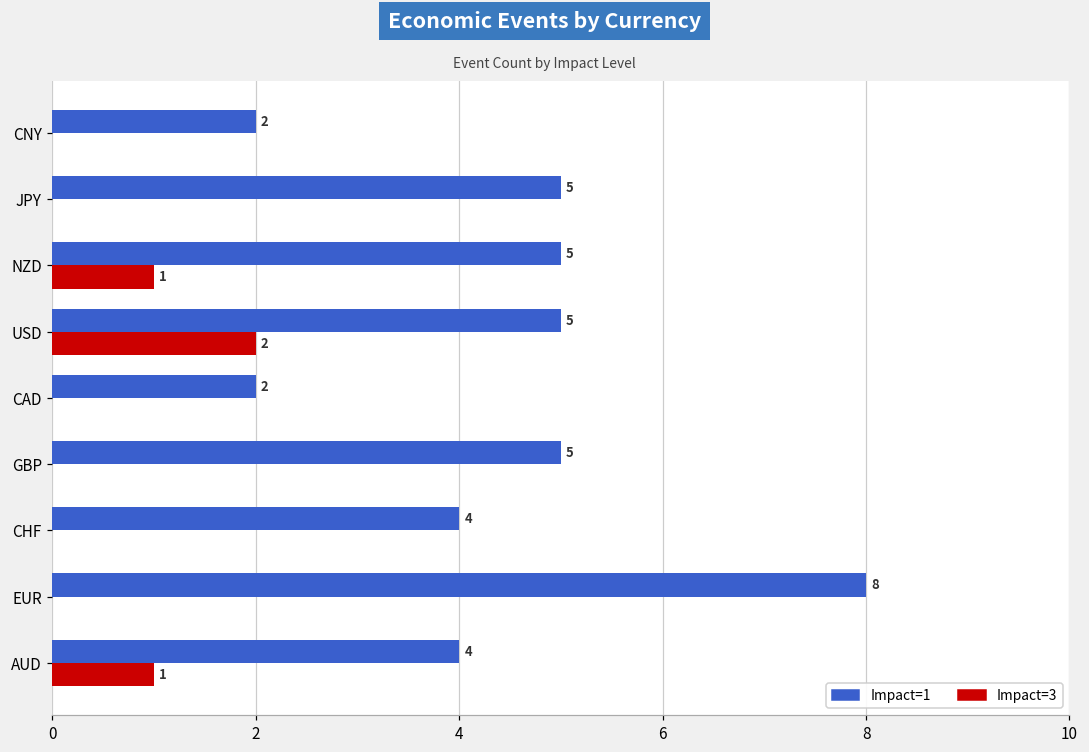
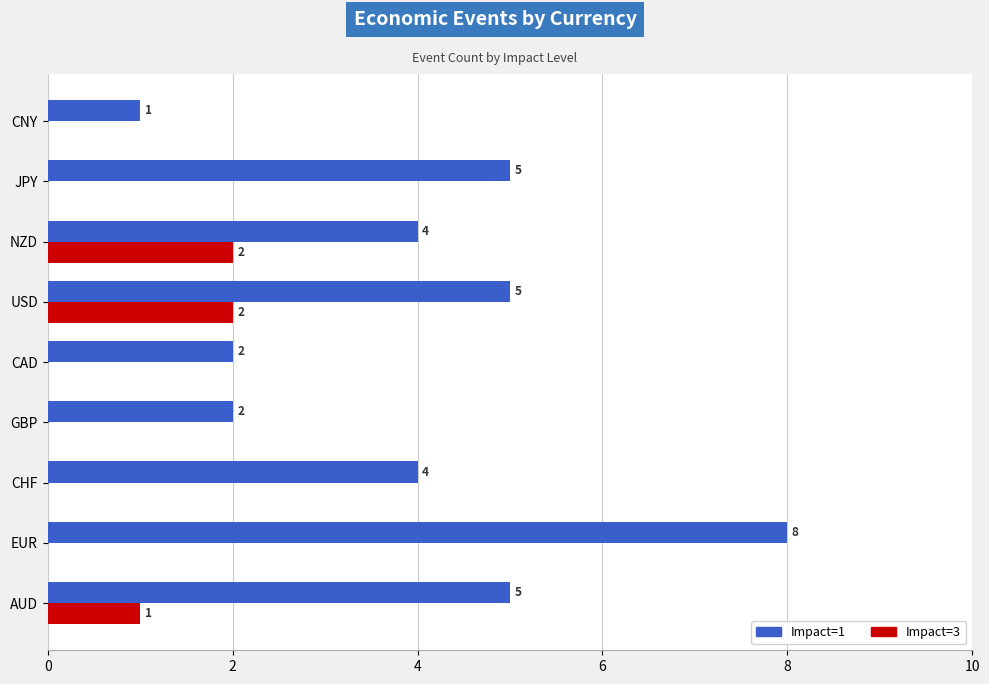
  {
    "Impact=1": {
-     "CNY": 2,
+     "CNY": 1,
      "JPY": 5,
-     "NZD": 5,
+     "NZD": 4,
      "USD": 5,
      "CAD": 2,
-     "GBP": 5,
+     "GBP": 2,
      "CHF": 4,
      "EUR": 8,
-     "AUD": 4
+     "AUD": 5
    },
    "Impact=3": {
-     "NZD": 1,
+     "NZD": 2,
      "USD": 2,
      "AUD": 1
    }
  }
